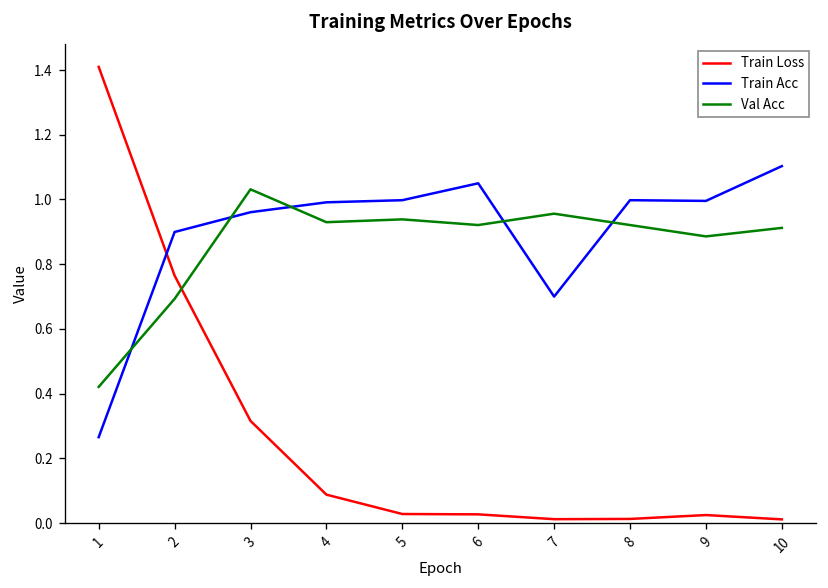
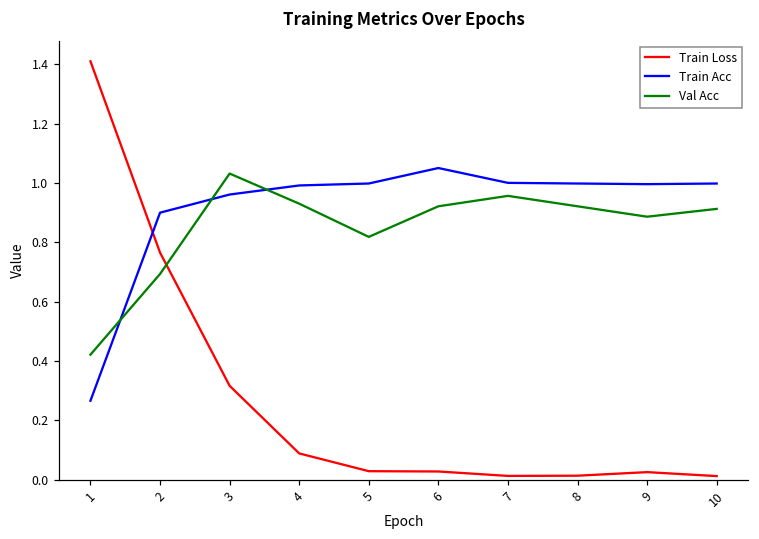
  {
    "Train Loss": {
      "1": 1.41,
      "2": 0.76,
      "3": 0.32,
      "4": 0.09,
      "5": 0.03,
      "6": 0.03,
      "7": 0.01,
      "8": 0.01,
      "9": 0.03,
      "10": 0.01
    },
    "Train Acc": {
      "1": 0.27,
      "2": 0.90,
      "3": 0.96,
      "4": 0.99,
      "5": 1.00,
      "6": 1.05,
-     "7": 0.7,
+     "7": 1.0,
      "8": 1.00,
      "9": 1.00,
-     "10": 1.10
+     "10": 1.00
    },
    "Val Acc": {
      "1": 0.42,
      "2": 0.69,
      "3": 1.03,
      "4": 0.93,
-     "5": 0.94,
+     "5": 0.82,
      "6": 0.92,
      "7": 0.96,
      "8": 0.92,
      "9": 0.89,
      "10": 0.91
    }
  }
